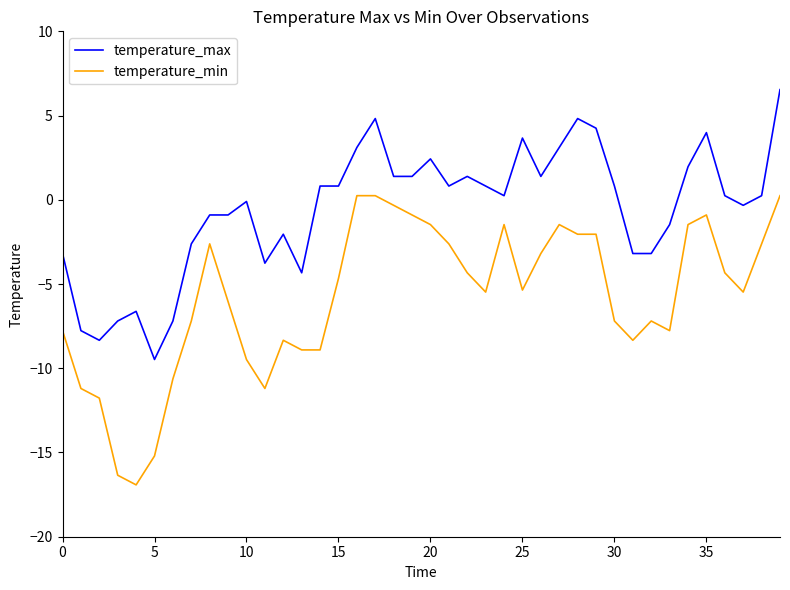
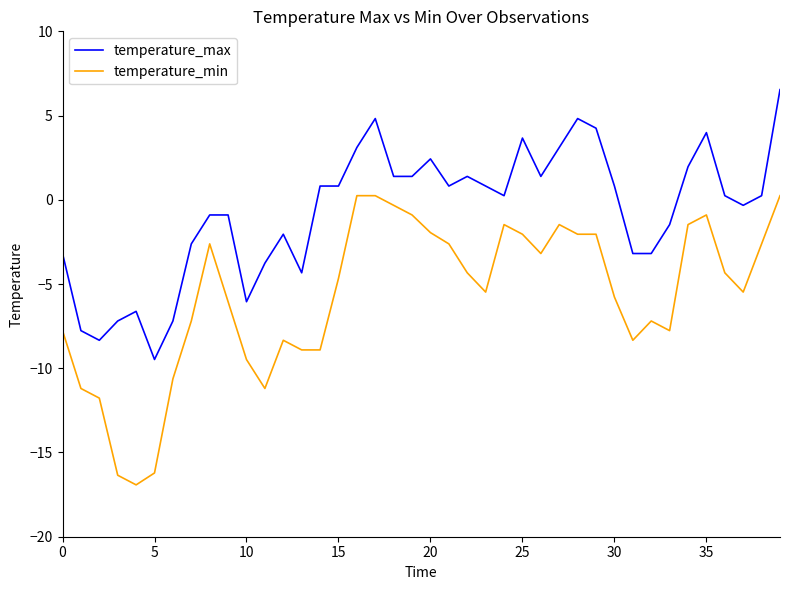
  {
    "temperature_max": {
      "0": -3.2,
      "5": -9.5,
-     "10": -0.1,
+     "10": -6.1,
      "15": 0.8,
      "20": 2.4,
      "25": 3.7,
      "30": 0.8,
      "35": 4.0
    },
    "temperature_min": {
      "0": -7.8,
-     "5": -15.2,
+     "5": -16.2,
      "10": -9.5,
      "15": -4.7,
-     "20": -1.5,
-     "25": -5.4,
-     "30": -7.2,
+     "20": -1.9,
+     "25": -2.0,
+     "30": -5.8,
      "35": -0.9
    }
  }
